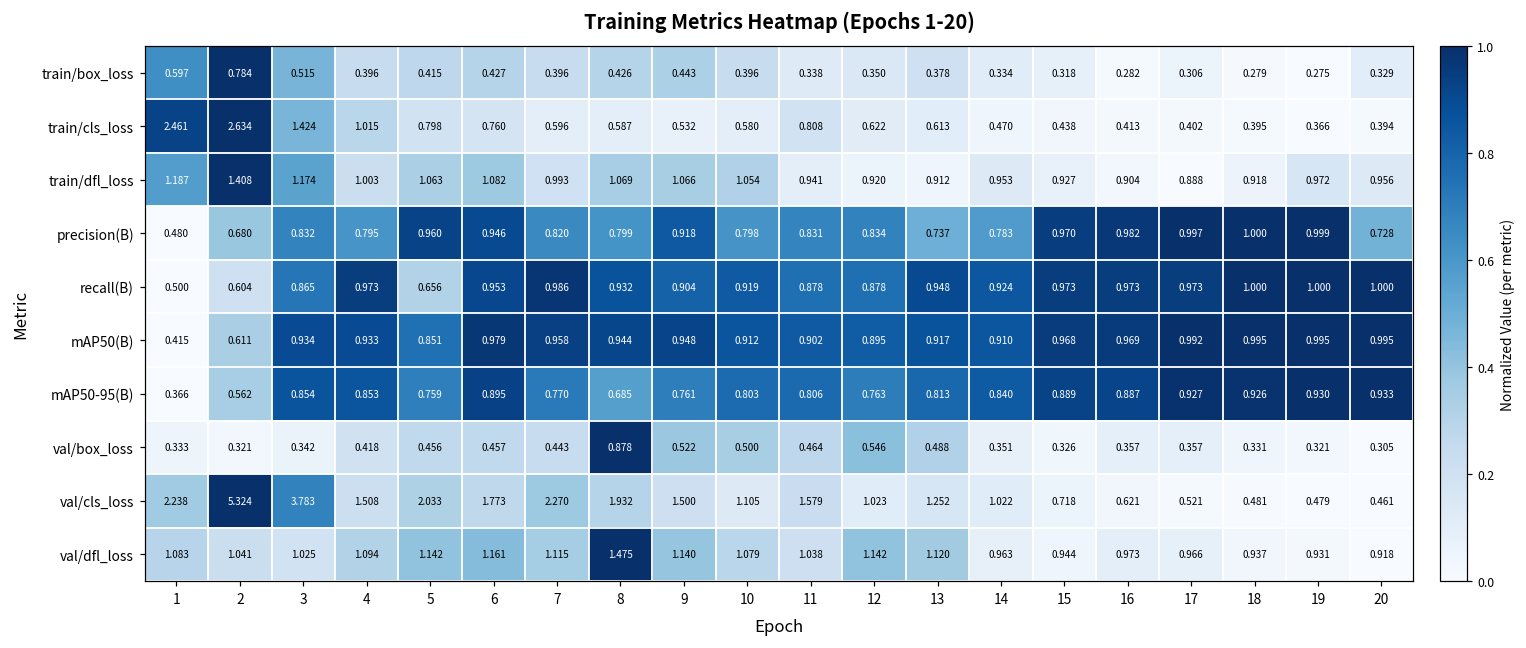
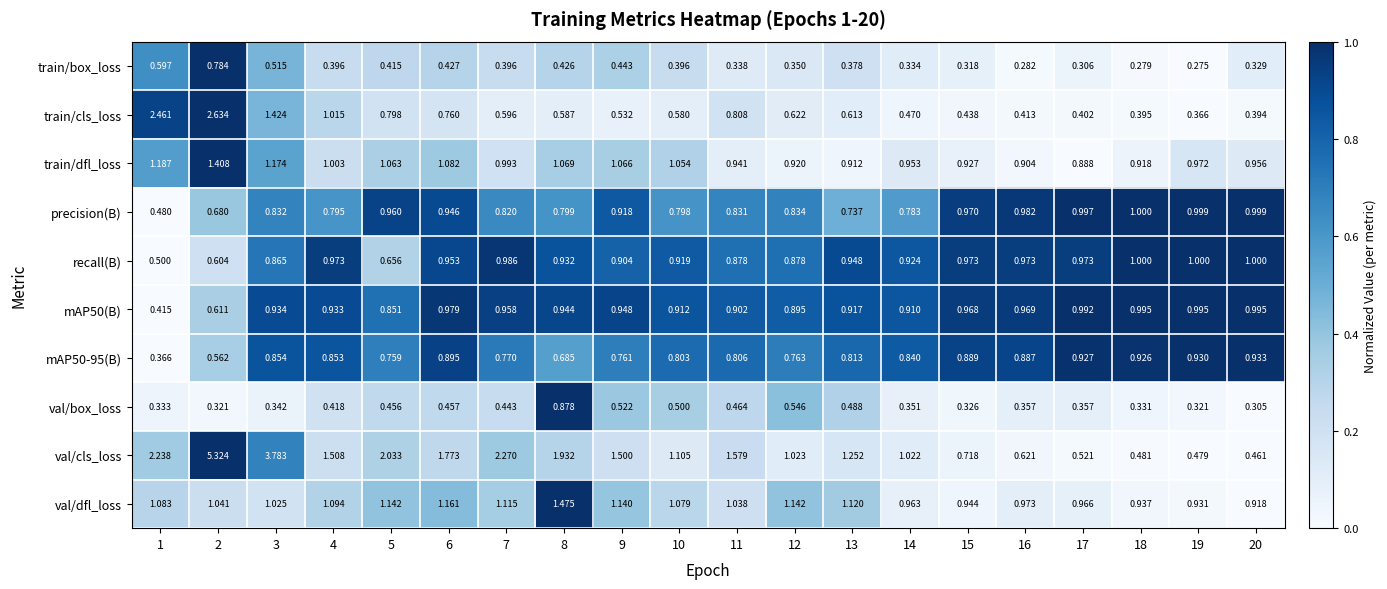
  {
    "train/box_loss": {
      "1": 0.597,
      "2": 0.784,
      "3": 0.515,
      "4": 0.396,
      "5": 0.415,
      "6": 0.427,
      "7": 0.396,
      "8": 0.426,
      "9": 0.443,
      "10": 0.396,
      "11": 0.338,
      "12": 0.350,
      "13": 0.378,
      "14": 0.334,
      "15": 0.318,
      "16": 0.282,
      "17": 0.306,
      "18": 0.279,
      "19": 0.275,
      "20": 0.329
    },
    "train/cls_loss": {
      "1": 2.461,
      "2": 2.634,
      "3": 1.424,
      "4": 1.015,
      "5": 0.798,
      "6": 0.760,
      "7": 0.596,
      "8": 0.587,
      "9": 0.532,
      "10": 0.580,
      "11": 0.808,
      "12": 0.622,
      "13": 0.613,
      "14": 0.470,
      "15": 0.438,
      "16": 0.413,
      "17": 0.402,
      "18": 0.395,
      "19": 0.366,
      "20": 0.394
    },
    "train/dfl_loss": {
      "1": 1.187,
      "2": 1.408,
      "3": 1.174,
      "4": 1.003,
      "5": 1.063,
      "6": 1.082,
      "7": 0.993,
      "8": 1.069,
      "9": 1.066,
      "10": 1.054,
      "11": 0.941,
      "12": 0.920,
      "13": 0.912,
      "14": 0.953,
      "15": 0.927,
      "16": 0.904,
      "17": 0.888,
      "18": 0.918,
      "19": 0.972,
      "20": 0.956
    },
    "precision(B)": {
      "1": 0.480,
      "2": 0.680,
      "3": 0.832,
      "4": 0.795,
      "5": 0.960,
      "6": 0.946,
      "7": 0.820,
      "8": 0.799,
      "9": 0.918,
      "10": 0.798,
      "11": 0.831,
      "12": 0.834,
      "13": 0.737,
      "14": 0.783,
      "15": 0.970,
      "16": 0.982,
      "17": 0.997,
      "18": 1.000,
      "19": 0.999,
-     "20": 0.728
+     "20": 0.999
    },
    "recall(B)": {
      "1": 0.500,
      "2": 0.604,
      "3": 0.865,
      "4": 0.973,
      "5": 0.656,
      "6": 0.953,
      "7": 0.986,
      "8": 0.932,
      "9": 0.904,
      "10": 0.919,
      "11": 0.878,
      "12": 0.878,
      "13": 0.948,
      "14": 0.924,
      "15": 0.973,
      "16": 0.973,
      "17": 0.973,
      "18": 1.000,
      "19": 1.000,
      "20": 1.000
    },
    "mAP50(B)": {
      "1": 0.415,
      "2": 0.611,
      "3": 0.934,
      "4": 0.933,
      "5": 0.851,
      "6": 0.979,
      "7": 0.958,
      "8": 0.944,
      "9": 0.948,
      "10": 0.912,
      "11": 0.902,
      "12": 0.895,
      "13": 0.917,
      "14": 0.910,
      "15": 0.968,
      "16": 0.969,
      "17": 0.992,
      "18": 0.995,
      "19": 0.995,
      "20": 0.995
    },
    "mAP50-95(B)": {
      "1": 0.366,
      "2": 0.562,
      "3": 0.854,
      "4": 0.853,
      "5": 0.759,
      "6": 0.895,
      "7": 0.770,
      "8": 0.685,
      "9": 0.761,
      "10": 0.803,
      "11": 0.806,
      "12": 0.763,
      "13": 0.813,
      "14": 0.840,
      "15": 0.889,
      "16": 0.887,
      "17": 0.927,
      "18": 0.926,
      "19": 0.930,
      "20": 0.933
    },
    "val/box_loss": {
      "1": 0.333,
      "2": 0.321,
      "3": 0.342,
      "4": 0.418,
      "5": 0.456,
      "6": 0.457,
      "7": 0.443,
      "8": 0.878,
      "9": 0.522,
      "10": 0.500,
      "11": 0.464,
      "12": 0.546,
      "13": 0.488,
      "14": 0.351,
      "15": 0.326,
      "16": 0.357,
      "17": 0.357,
      "18": 0.331,
      "19": 0.321,
      "20": 0.305
    },
    "val/cls_loss": {
      "1": 2.238,
      "2": 5.324,
      "3": 3.783,
      "4": 1.508,
      "5": 2.033,
      "6": 1.773,
      "7": 2.270,
      "8": 1.932,
      "9": 1.500,
      "10": 1.105,
      "11": 1.579,
      "12": 1.023,
      "13": 1.252,
      "14": 1.022,
      "15": 0.718,
      "16": 0.621,
      "17": 0.521,
      "18": 0.481,
      "19": 0.479,
      "20": 0.461
    },
    "val/dfl_loss": {
      "1": 1.083,
      "2": 1.041,
      "3": 1.025,
      "4": 1.094,
      "5": 1.142,
      "6": 1.161,
      "7": 1.115,
      "8": 1.475,
      "9": 1.140,
      "10": 1.079,
      "11": 1.038,
      "12": 1.142,
      "13": 1.120,
      "14": 0.963,
      "15": 0.944,
      "16": 0.973,
      "17": 0.966,
      "18": 0.937,
      "19": 0.931,
      "20": 0.918
    }
  }
